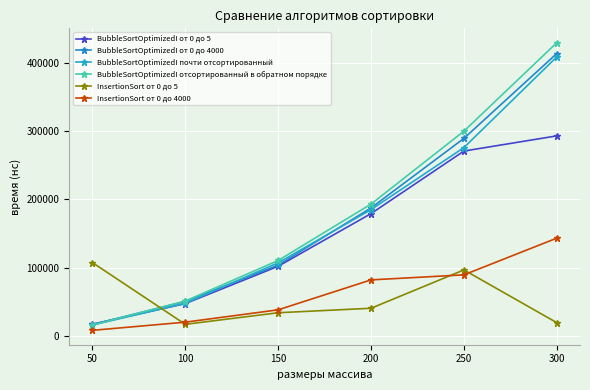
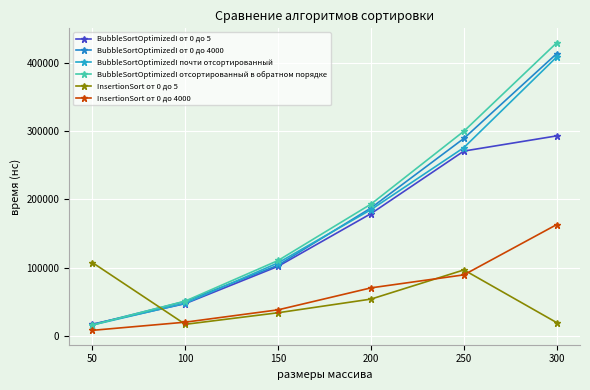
  {
    "BubbleSortOptimizedI от 0 до 5": {
      "200": 180000,
      "250": 270000,
      "300": 290000
    },
    "InsertionSort от 0 до 5": {
      "50": 110000,
      "150": 30000,
-     "200": 40000,
+     "200": 50000,
      "250": 100000,
      "300": 20000
    },
    "InsertionSort от 0 до 4000": {
      "50": 10000,
      "150": 40000,
-     "200": 80000,
+     "200": 70000,
      "250": 90000,
-     "300": 140000
+     "300": 160000
    }
  }
